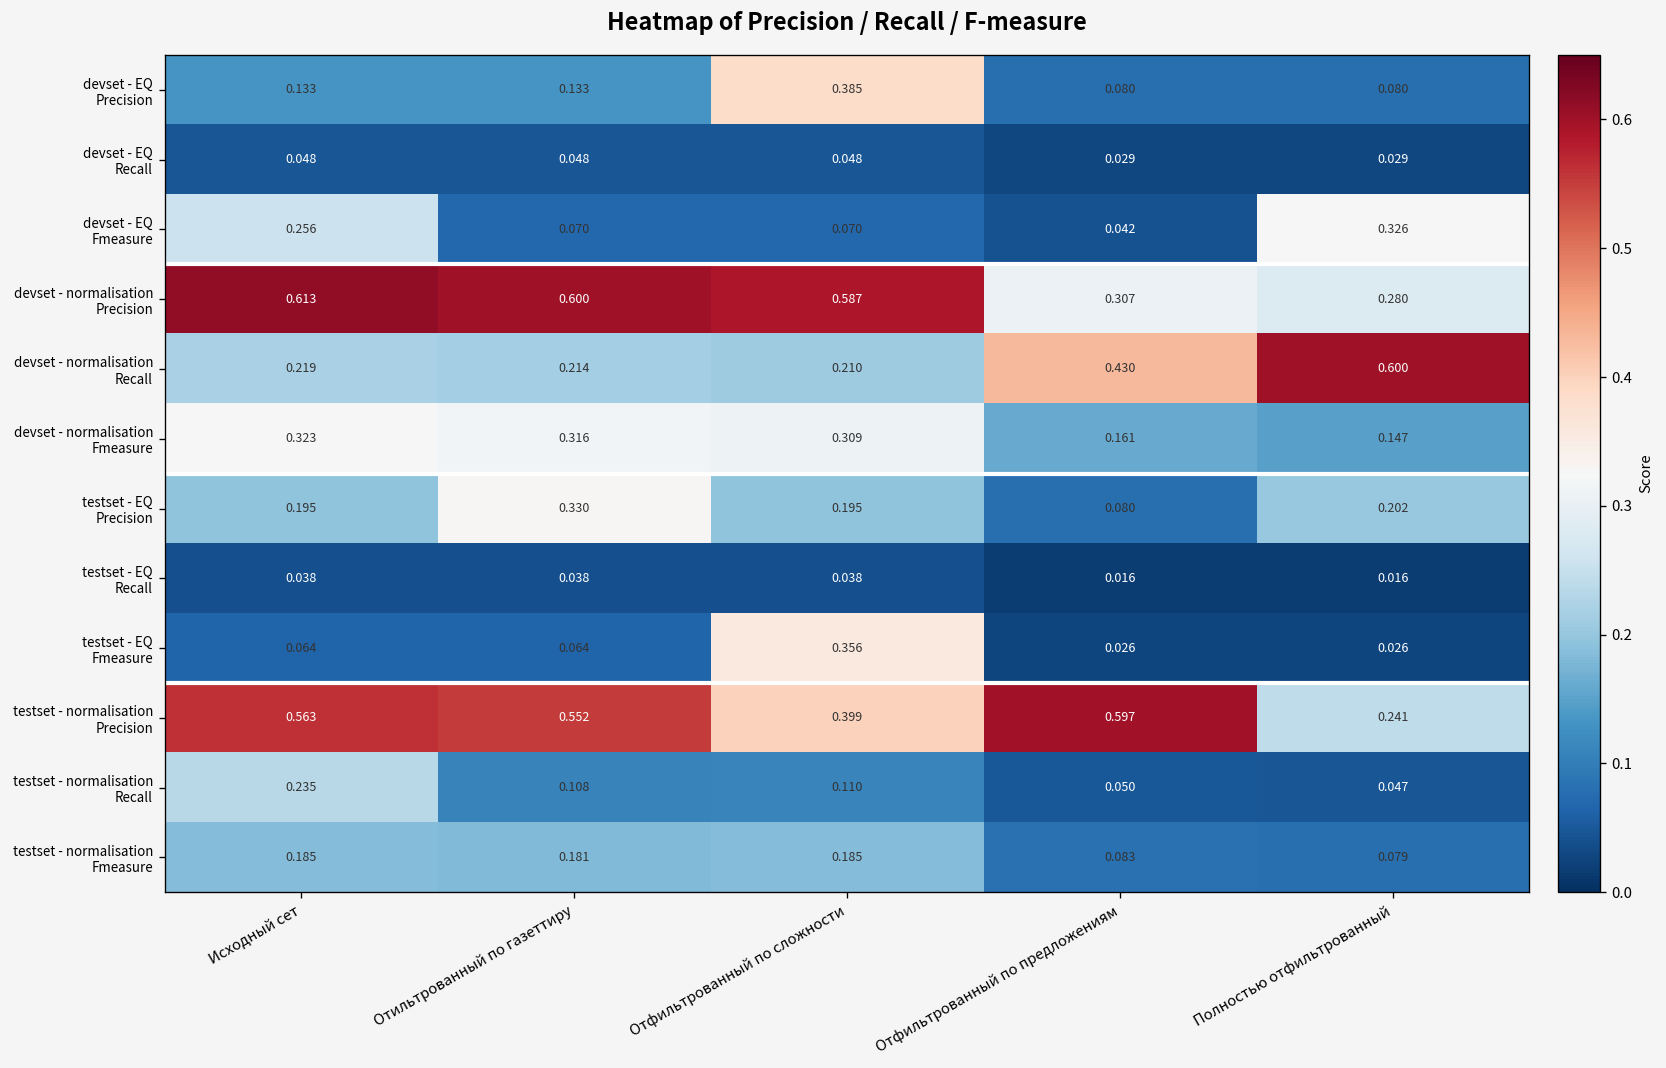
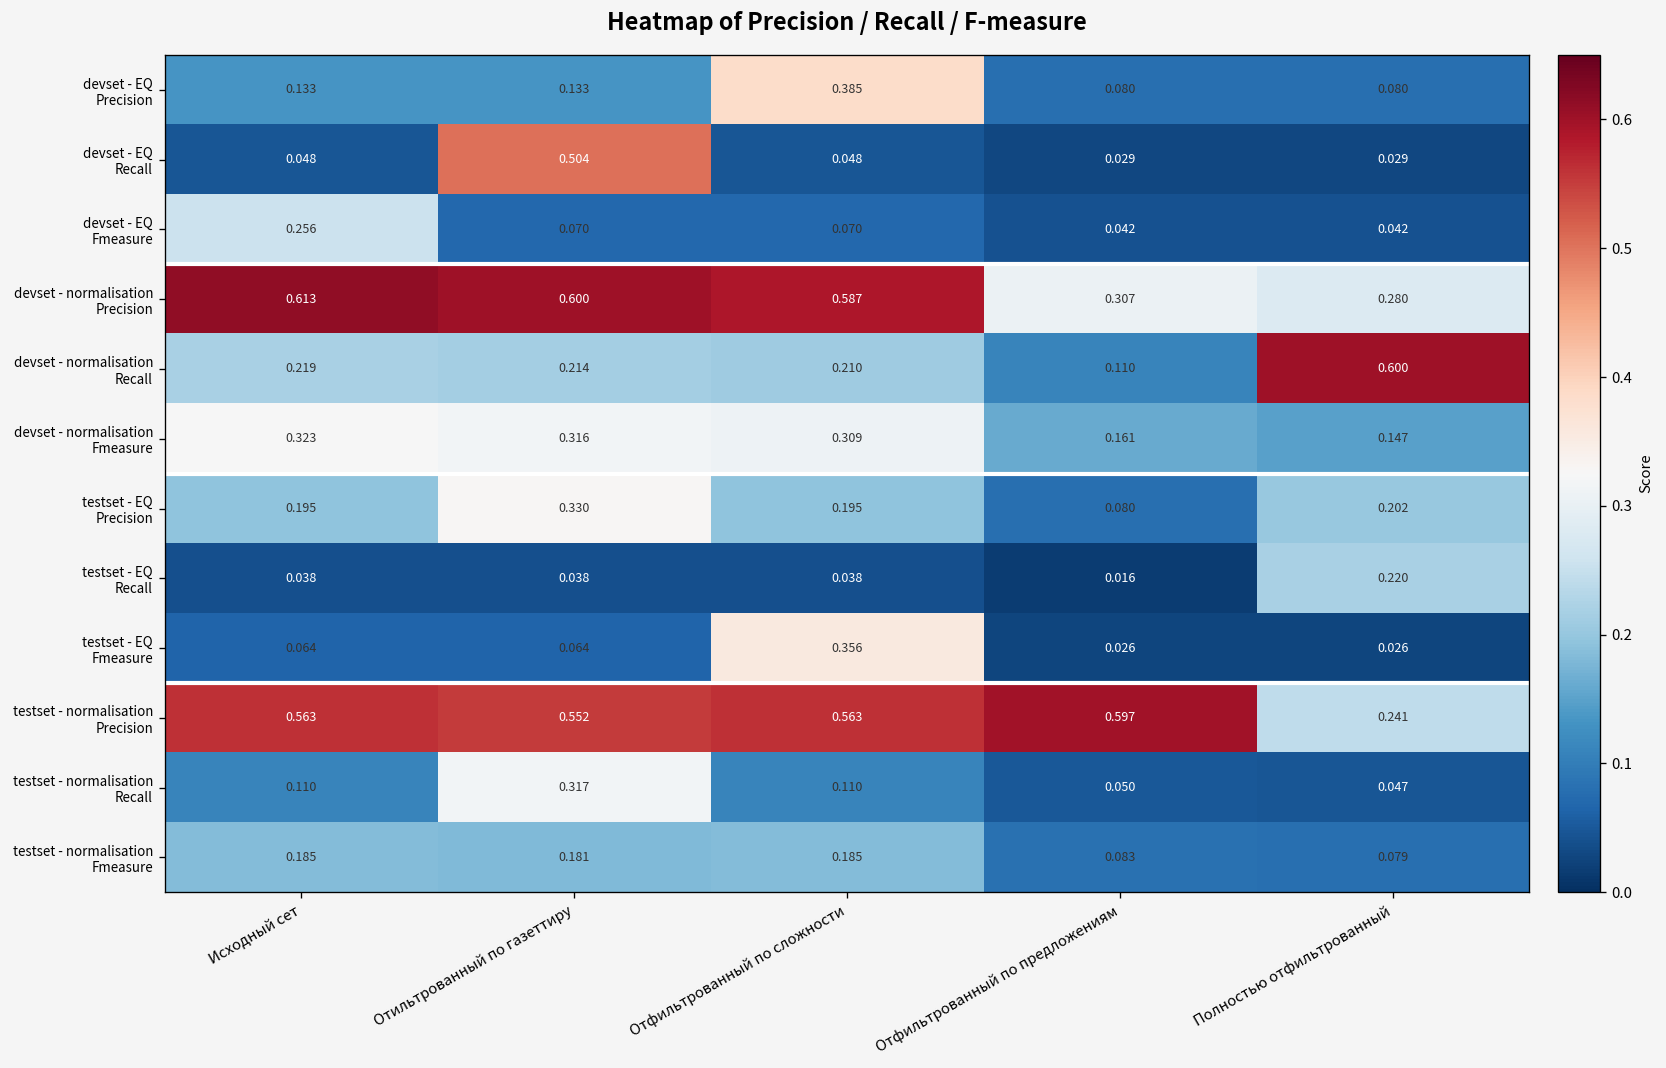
  {
    "devset - EQ Precision": {
      "Исходный сет": 0.133,
      "Отильтрованный по газеттиру": 0.133,
      "Отфильтрованный по сложности": 0.385,
      "Отфильтрованный по предложениям": 0.080,
      "Полностью отфильтрованный": 0.080
    },
    "devset - EQ Recall": {
      "Исходный сет": 0.048,
-     "Отильтрованный по газеттиру": 0.048,
+     "Отильтрованный по газеттиру": 0.504,
      "Отфильтрованный по сложности": 0.048,
      "Отфильтрованный по предложениям": 0.029,
      "Полностью отфильтрованный": 0.029
    },
    "devset - EQ Fmeasure": {
      "Исходный сет": 0.256,
      "Отильтрованный по газеттиру": 0.070,
      "Отфильтрованный по сложности": 0.070,
      "Отфильтрованный по предложениям": 0.042,
-     "Полностью отфильтрованный": 0.326
+     "Полностью отфильтрованный": 0.042
    },
    "devset - normalisation Precision": {
      "Исходный сет": 0.613,
      "Отильтрованный по газеттиру": 0.600,
      "Отфильтрованный по сложности": 0.587,
      "Отфильтрованный по предложениям": 0.307,
      "Полностью отфильтрованный": 0.280
    },
    "devset - normalisation Recall": {
      "Исходный сет": 0.219,
      "Отильтрованный по газеттиру": 0.214,
      "Отфильтрованный по сложности": 0.210,
-     "Отфильтрованный по предложениям": 0.430,
+     "Отфильтрованный по предложениям": 0.110,
      "Полностью отфильтрованный": 0.600
    },
    "devset - normalisation Fmeasure": {
      "Исходный сет": 0.323,
      "Отильтрованный по газеттиру": 0.316,
      "Отфильтрованный по сложности": 0.309,
      "Отфильтрованный по предложениям": 0.161,
      "Полностью отфильтрованный": 0.147
    },
    "testset - EQ Precision": {
      "Исходный сет": 0.195,
      "Отильтрованный по газеттиру": 0.330,
      "Отфильтрованный по сложности": 0.195,
      "Отфильтрованный по предложениям": 0.080,
      "Полностью отфильтрованный": 0.202
    },
    "testset - EQ Recall": {
      "Исходный сет": 0.038,
      "Отильтрованный по газеттиру": 0.038,
      "Отфильтрованный по сложности": 0.038,
      "Отфильтрованный по предложениям": 0.016,
-     "Полностью отфильтрованный": 0.016
+     "Полностью отфильтрованный": 0.220
    },
    "testset - EQ Fmeasure": {
      "Исходный сет": 0.064,
      "Отильтрованный по газеттиру": 0.064,
      "Отфильтрованный по сложности": 0.356,
      "Отфильтрованный по предложениям": 0.026,
      "Полностью отфильтрованный": 0.026
    },
    "testset - normalisation Precision": {
      "Исходный сет": 0.563,
      "Отильтрованный по газеттиру": 0.552,
-     "Отфильтрованный по сложности": 0.399,
+     "Отфильтрованный по сложности": 0.563,
      "Отфильтрованный по предложениям": 0.597,
      "Полностью отфильтрованный": 0.241
    },
    "testset - normalisation Recall": {
-     "Исходный сет": 0.235,
-     "Отильтрованный по газеттиру": 0.108,
+     "Исходный сет": 0.110,
+     "Отильтрованный по газеттиру": 0.317,
      "Отфильтрованный по сложности": 0.110,
      "Отфильтрованный по предложениям": 0.050,
      "Полностью отфильтрованный": 0.047
    },
    "testset - normalisation Fmeasure": {
      "Исходный сет": 0.185,
      "Отильтрованный по газеттиру": 0.181,
      "Отфильтрованный по сложности": 0.185,
      "Отфильтрованный по предложениям": 0.083,
      "Полностью отфильтрованный": 0.079
    }
  }
